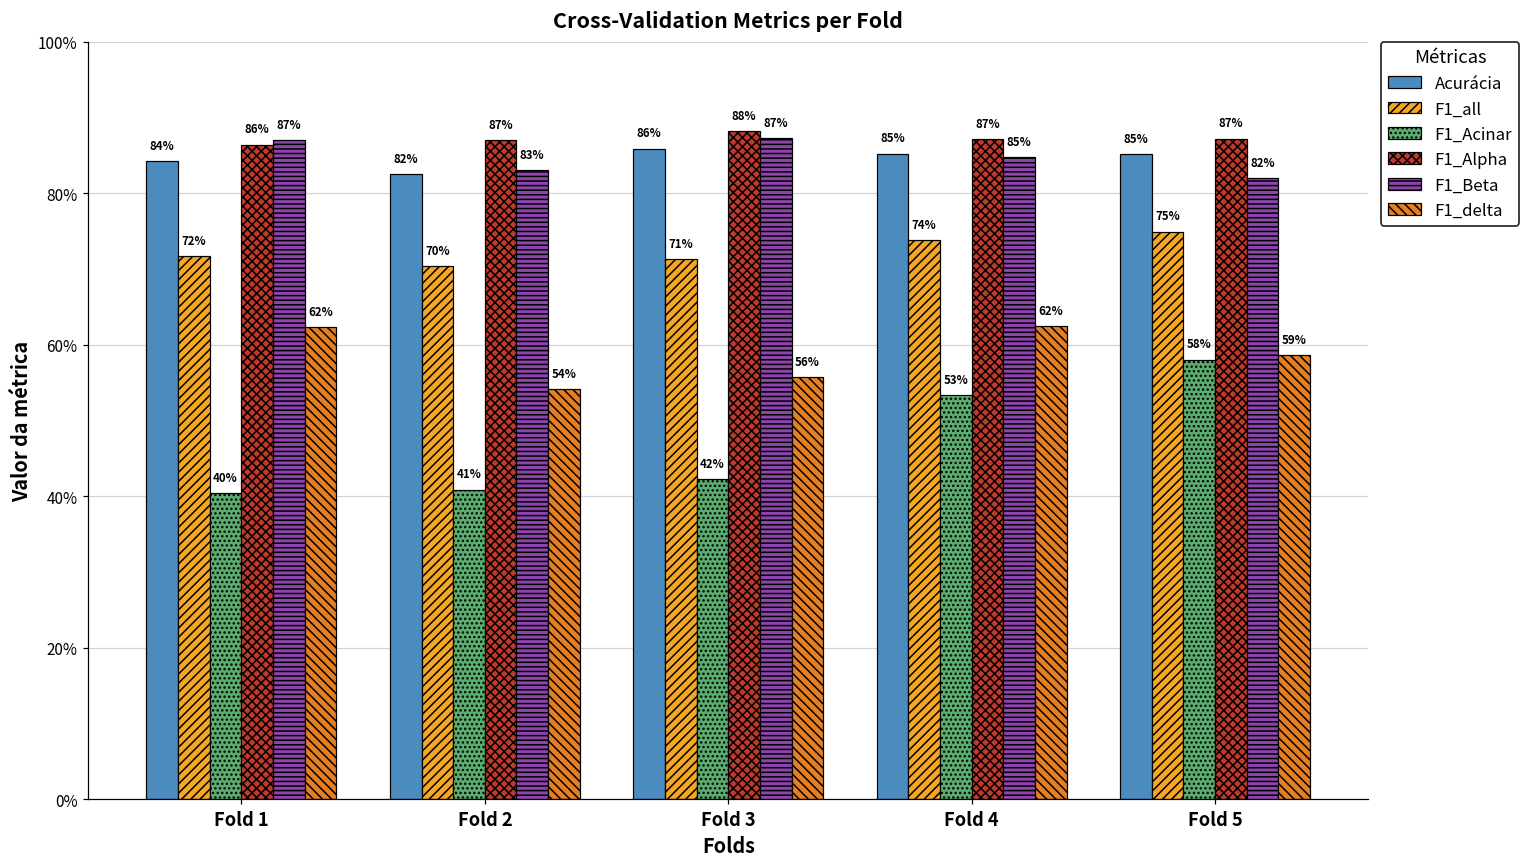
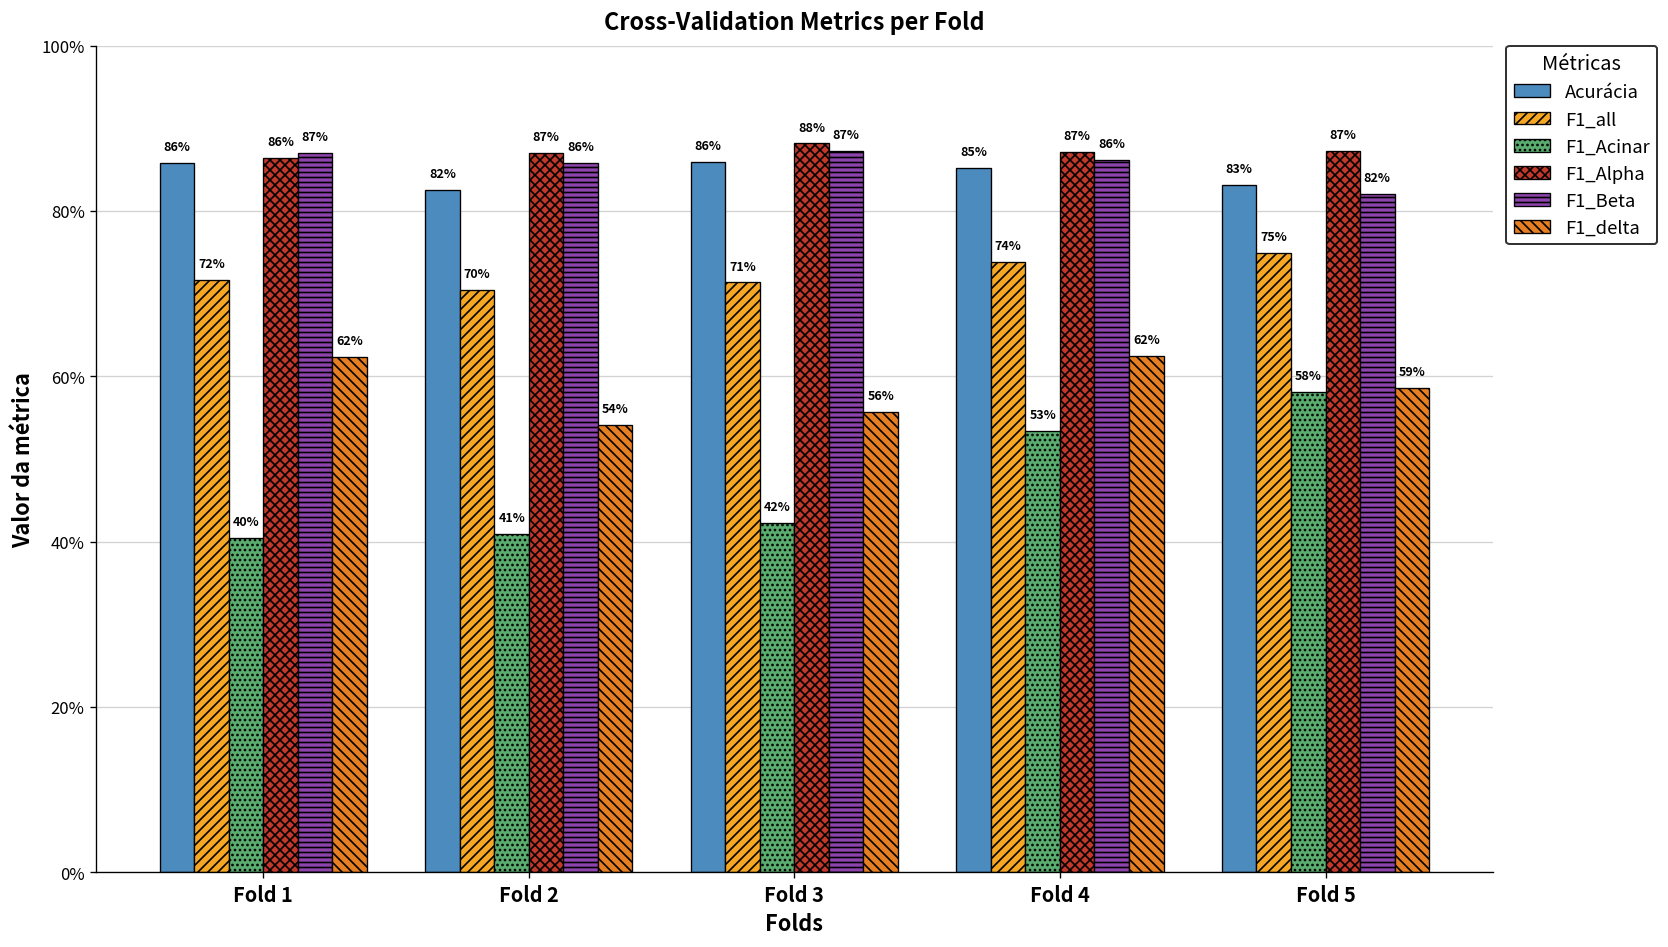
  {
    "Acurácia": {
-     "Fold 1": "84%",
+     "Fold 1": "86%",
      "Fold 2": "82%",
      "Fold 3": "86%",
      "Fold 4": "85%",
-     "Fold 5": "85%"
+     "Fold 5": "83%"
    },
    "F1_Acinar": {
      "Fold 1": "40%",
      "Fold 2": "41%",
      "Fold 3": "42%",
      "Fold 4": "53%",
      "Fold 5": "58%"
    },
    "F1_Alpha": {
      "Fold 1": "86%",
      "Fold 2": "87%",
      "Fold 3": "88%",
      "Fold 4": "87%",
      "Fold 5": "87%"
    },
    "F1_Beta": {
      "Fold 1": "87%",
-     "Fold 2": "83%",
+     "Fold 2": "86%",
      "Fold 3": "87%",
-     "Fold 4": "85%",
+     "Fold 4": "86%",
      "Fold 5": "82%"
    }
  }
